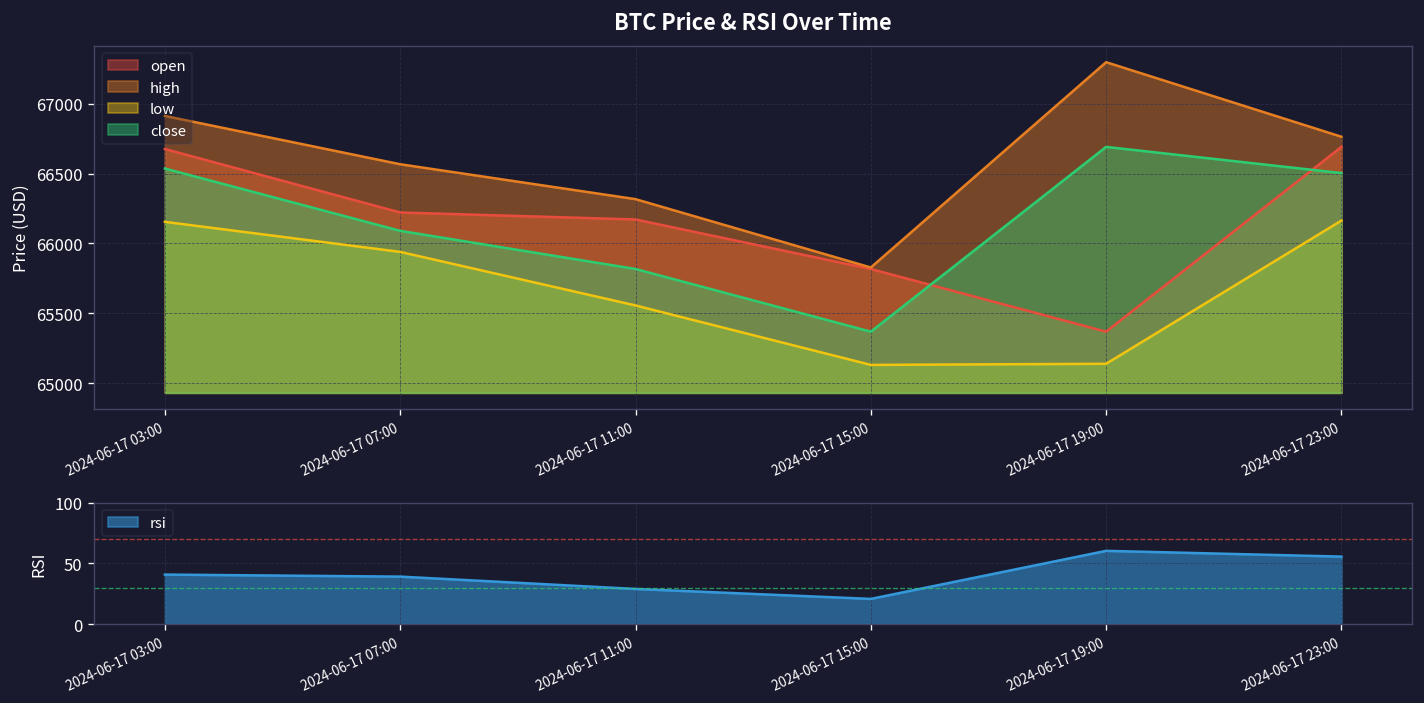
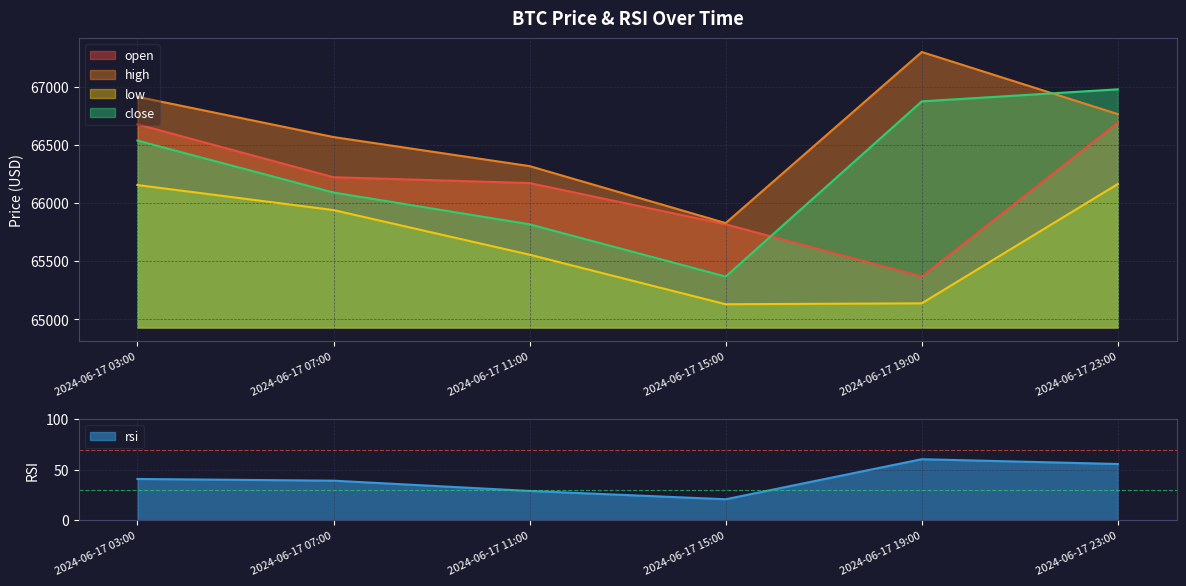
  {
    "BTC Price & RSI Over Time": {
      "close": {
        "2024-06-17 03:00": 66540,
        "2024-06-17 07:00": 66090,
        "2024-06-17 11:00": 65820,
        "2024-06-17 15:00": 65370,
-       "2024-06-17 19:00": 66690,
-       "2024-06-17 23:00": 66500
+       "2024-06-17 19:00": 66870,
+       "2024-06-17 23:00": 66980
      }
    }
  }
